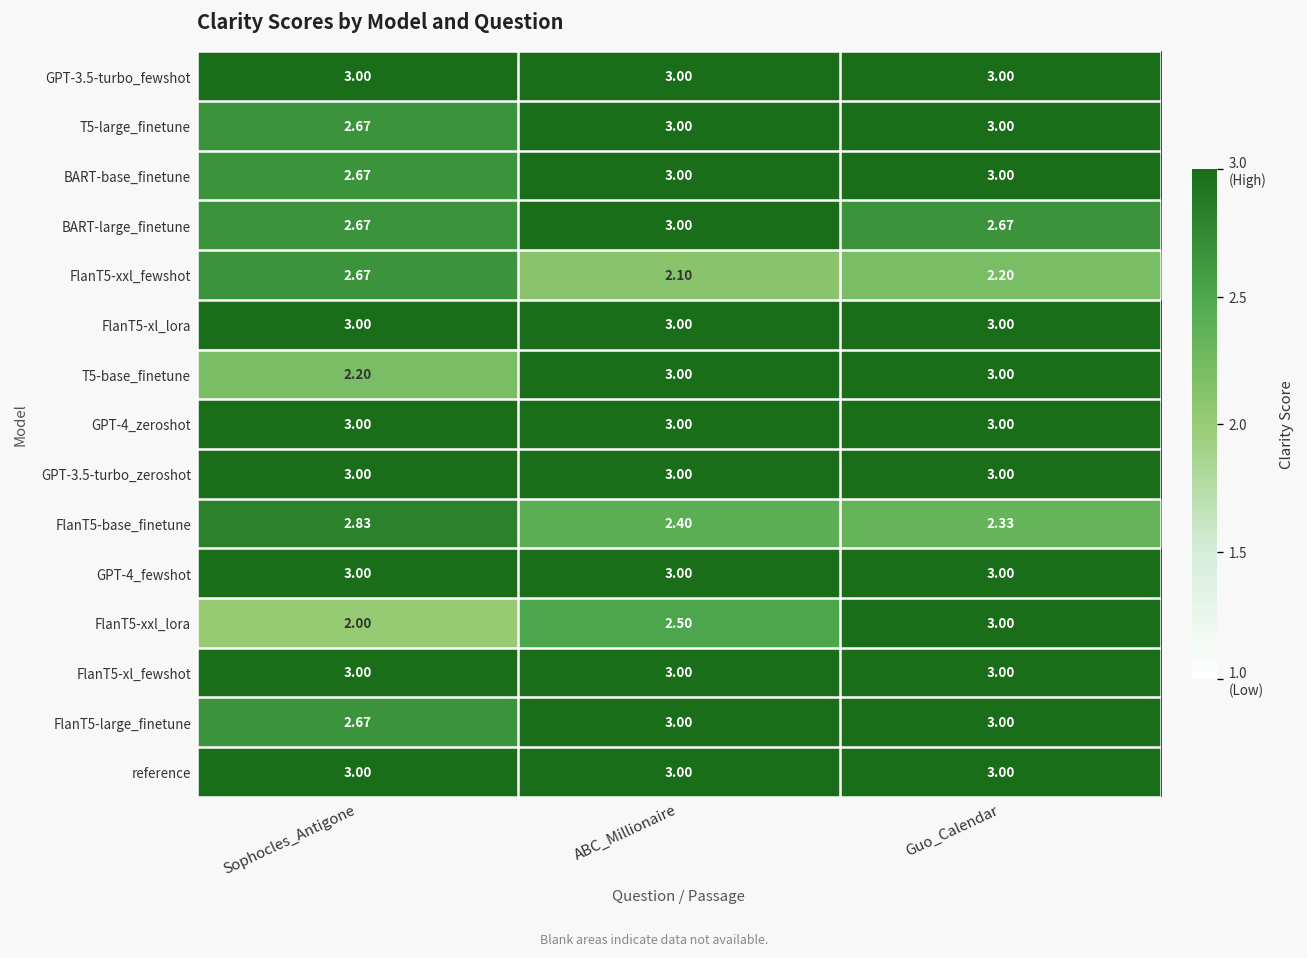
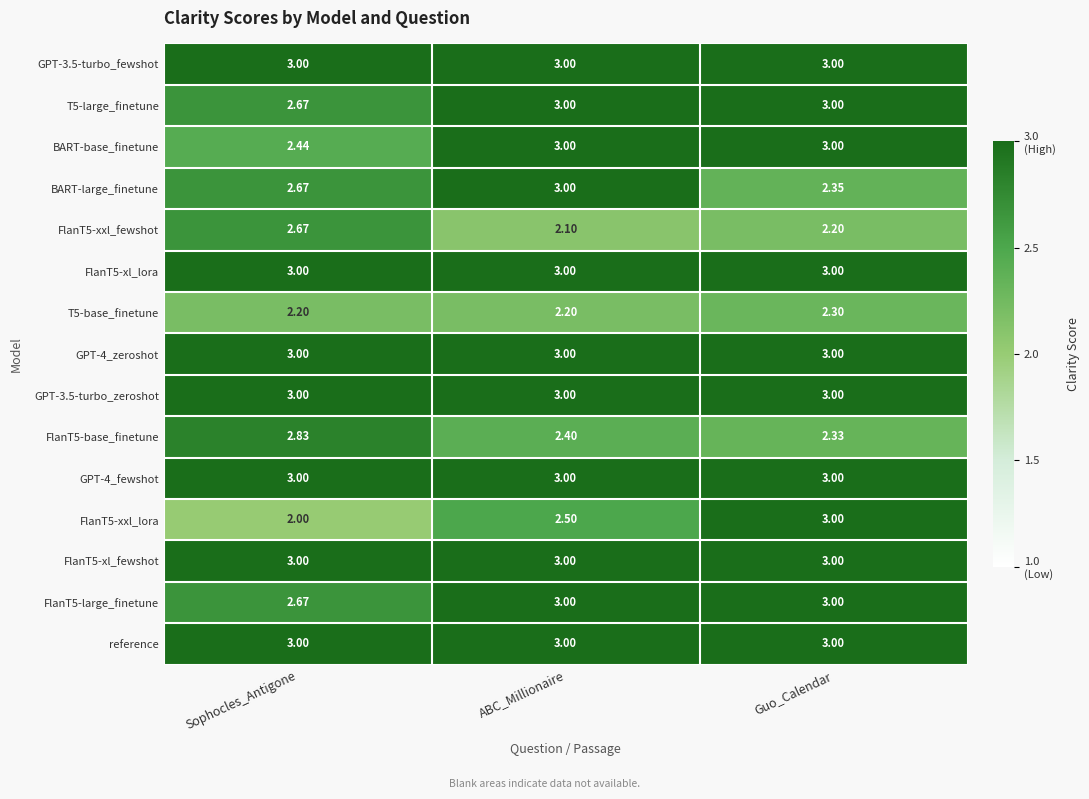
  {
    "GPT-3.5-turbo_fewshot": {
      "Sophocles_Antigone": 3.00,
      "ABC_Millionaire": 3.00,
      "Guo_Calendar": 3.00
    },
    "T5-large_finetune": {
      "Sophocles_Antigone": 2.67,
      "ABC_Millionaire": 3.00,
      "Guo_Calendar": 3.00
    },
    "BART-base_finetune": {
-     "Sophocles_Antigone": 2.67,
+     "Sophocles_Antigone": 2.44,
      "ABC_Millionaire": 3.00,
      "Guo_Calendar": 3.00
    },
    "BART-large_finetune": {
      "Sophocles_Antigone": 2.67,
      "ABC_Millionaire": 3.00,
-     "Guo_Calendar": 2.67
+     "Guo_Calendar": 2.35
    },
    "FlanT5-xxl_fewshot": {
      "Sophocles_Antigone": 2.67,
      "ABC_Millionaire": 2.10,
      "Guo_Calendar": 2.20
    },
    "FlanT5-xl_lora": {
      "Sophocles_Antigone": 3.00,
      "ABC_Millionaire": 3.00,
      "Guo_Calendar": 3.00
    },
    "T5-base_finetune": {
      "Sophocles_Antigone": 2.20,
-     "ABC_Millionaire": 3.00,
-     "Guo_Calendar": 3.00
+     "ABC_Millionaire": 2.20,
+     "Guo_Calendar": 2.30
    },
    "GPT-4_zeroshot": {
      "Sophocles_Antigone": 3.00,
      "ABC_Millionaire": 3.00,
      "Guo_Calendar": 3.00
    },
    "GPT-3.5-turbo_zeroshot": {
      "Sophocles_Antigone": 3.00,
      "ABC_Millionaire": 3.00,
      "Guo_Calendar": 3.00
    },
    "FlanT5-base_finetune": {
      "Sophocles_Antigone": 2.83,
      "ABC_Millionaire": 2.40,
      "Guo_Calendar": 2.33
    },
    "GPT-4_fewshot": {
      "Sophocles_Antigone": 3.00,
      "ABC_Millionaire": 3.00,
      "Guo_Calendar": 3.00
    },
    "FlanT5-xxl_lora": {
      "Sophocles_Antigone": 2.00,
      "ABC_Millionaire": 2.50,
      "Guo_Calendar": 3.00
    },
    "FlanT5-xl_fewshot": {
      "Sophocles_Antigone": 3.00,
      "ABC_Millionaire": 3.00,
      "Guo_Calendar": 3.00
    },
    "FlanT5-large_finetune": {
      "Sophocles_Antigone": 2.67,
      "ABC_Millionaire": 3.00,
      "Guo_Calendar": 3.00
    },
    "reference": {
      "Sophocles_Antigone": 3.00,
      "ABC_Millionaire": 3.00,
      "Guo_Calendar": 3.00
    }
  }
